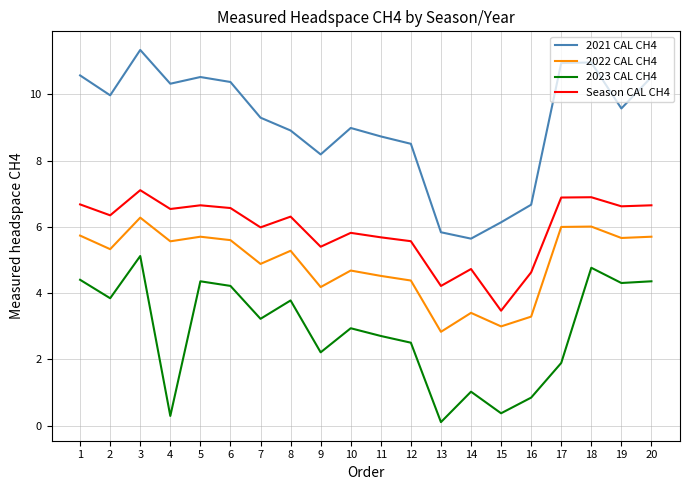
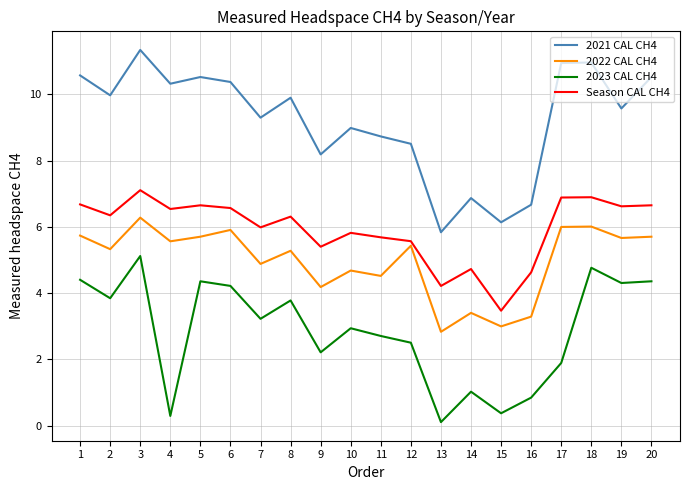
  {
    "2021 CAL CH4": {
      "1": 10.6,
      "2": 10.0,
      "3": 11.3,
      "4": 10.3,
      "5": 10.5,
      "6": 10.4,
      "7": 9.3,
-     "8": 8.9,
+     "8": 9.9,
      "9": 8.2,
      "10": 9.0,
      "11": 8.7,
      "12": 8.5,
      "13": 5.8,
-     "14": 5.6,
+     "14": 6.9,
      "15": 6.1,
      "16": 6.7,
      "19": 9.6
    },
    "2022 CAL CH4": {
      "1": 5.7,
      "2": 5.3,
      "3": 6.3,
      "4": 5.6,
      "5": 5.7,
-     "6": 5.6,
+     "6": 5.9,
      "7": 4.9,
      "8": 5.3,
      "9": 4.2,
      "10": 4.7,
      "11": 4.5,
-     "12": 4.4,
+     "12": 5.4,
      "13": 2.8,
      "14": 3.4,
      "15": 3.0,
      "16": 3.3,
      "17": 6.0,
      "18": 6.0,
      "19": 5.7,
      "20": 5.7
    },
    "2023 CAL CH4": {
      "1": 4.4,
      "2": 3.8,
      "3": 5.1,
      "4": 0.3,
      "5": 4.4,
      "6": 4.2,
      "7": 3.2,
      "8": 3.8,
      "9": 2.2,
      "10": 2.9,
      "11": 2.7,
      "12": 2.5,
      "13": 0.1,
      "14": 1.0,
      "15": 0.4,
      "16": 0.8,
      "17": 1.9,
      "18": 4.8,
      "19": 4.3,
      "20": 4.4
    },
    "Season CAL CH4": {
      "1": 6.7,
      "2": 6.4,
      "3": 7.1,
      "4": 6.5,
      "5": 6.7,
      "6": 6.6,
      "7": 6.0,
      "8": 6.3,
      "9": 5.4,
      "10": 5.8,
      "11": 5.7,
      "12": 5.6,
      "13": 4.2,
      "14": 4.7,
      "15": 3.5,
      "16": 4.6,
      "17": 6.9,
      "18": 6.9,
      "19": 6.6,
      "20": 6.7
    }
  }
